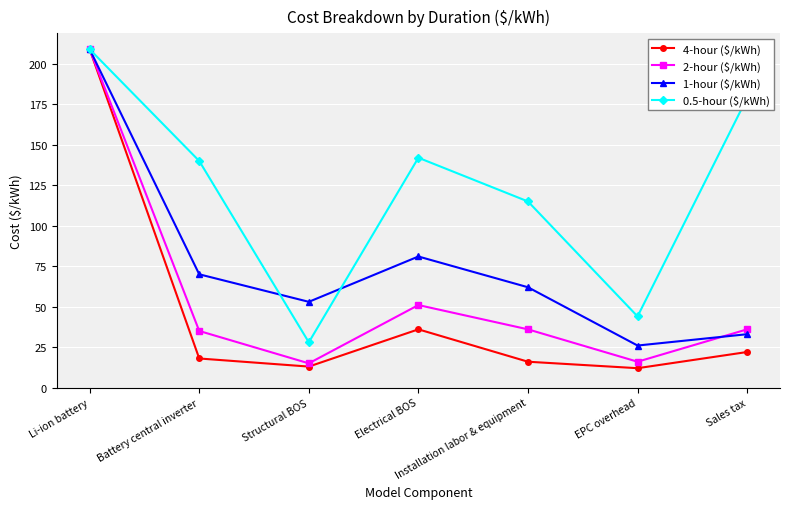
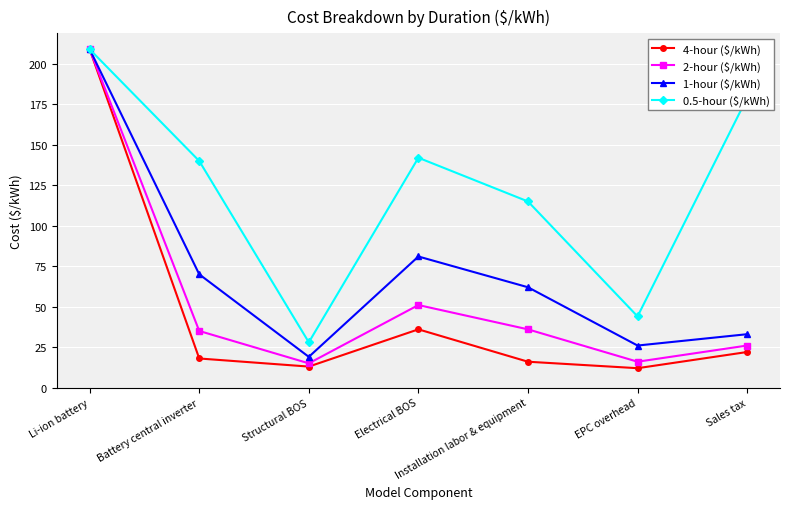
  {
    "4-hour ($/kWh)": {
      "Battery central inverter": 18,
      "Structural BOS": 13,
      "Electrical BOS": 36,
      "Installation labor & equipment": 16,
      "EPC overhead": 12,
      "Sales tax": 22
    },
    "2-hour ($/kWh)": {
      "Battery central inverter": 35,
      "Structural BOS": 15,
      "Electrical BOS": 51,
      "Installation labor & equipment": 36,
      "EPC overhead": 16,
-     "Sales tax": 36
+     "Sales tax": 26
    },
    "1-hour ($/kWh)": {
      "Battery central inverter": 70,
-     "Structural BOS": 53,
+     "Structural BOS": 19,
      "Electrical BOS": 81,
      "Installation labor & equipment": 62,
      "EPC overhead": 26,
      "Sales tax": 33
    },
    "0.5-hour ($/kWh)": {
      "Battery central inverter": 140,
      "Structural BOS": 28,
      "Electrical BOS": 142,
      "Installation labor & equipment": 115,
      "EPC overhead": 44
    }
  }
